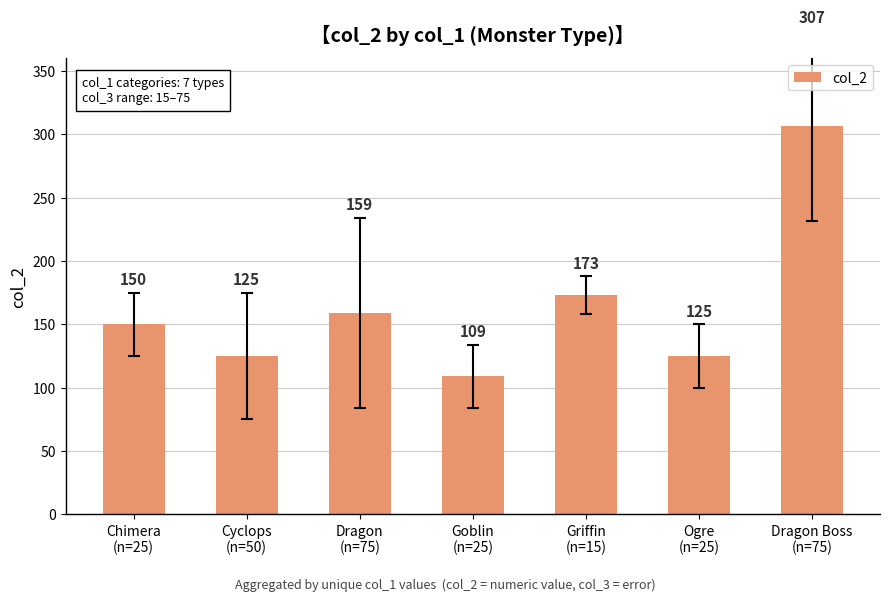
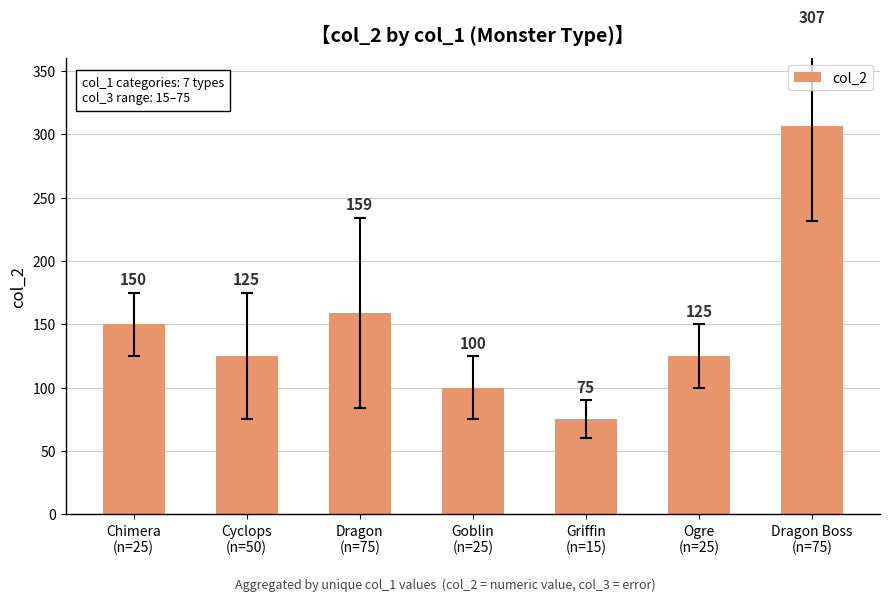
  {
    "col_2": {
-     "Goblin (n=25)": 109,
-     "Griffin (n=15)": 173
+     "Goblin (n=25)": 100,
+     "Griffin (n=15)": 75
    }
  }
